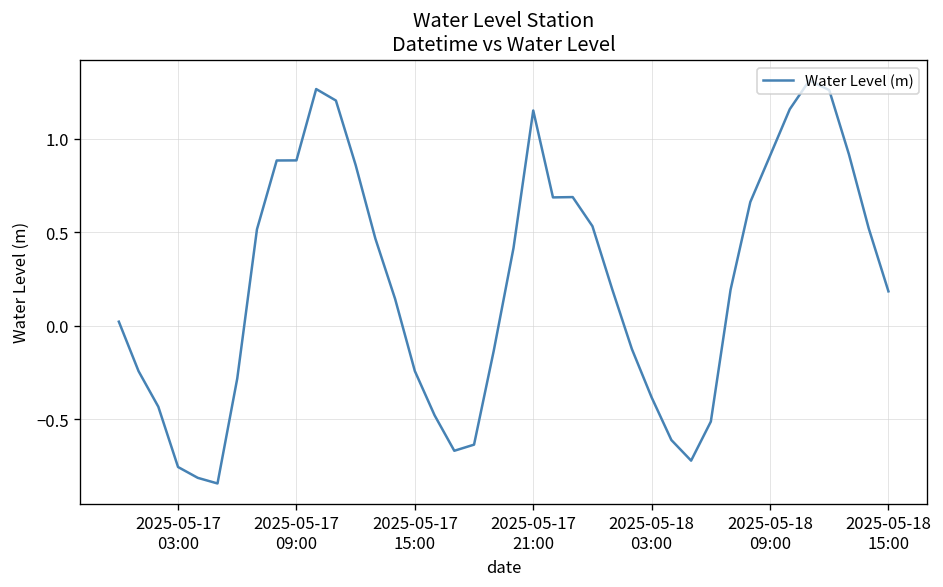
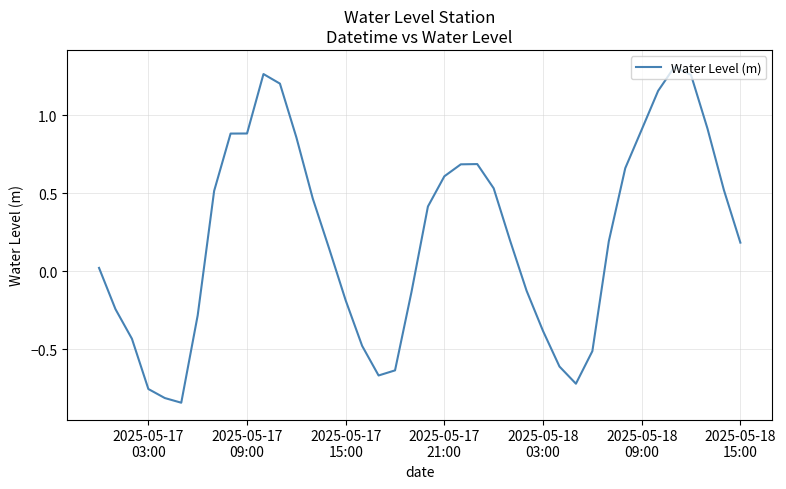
  {
    "2025-05-17 03:00": -0.75,
    "2025-05-17 09:00": 0.88,
-   "2025-05-17 15:00": -0.24,
-   "2025-05-17 21:00": 1.15,
+   "2025-05-17 15:00": -0.19,
+   "2025-05-17 21:00": 0.61,
    "2025-05-18 03:00": -0.38,
    "2025-05-18 09:00": 0.91,
    "2025-05-18 15:00": 0.18
  }
